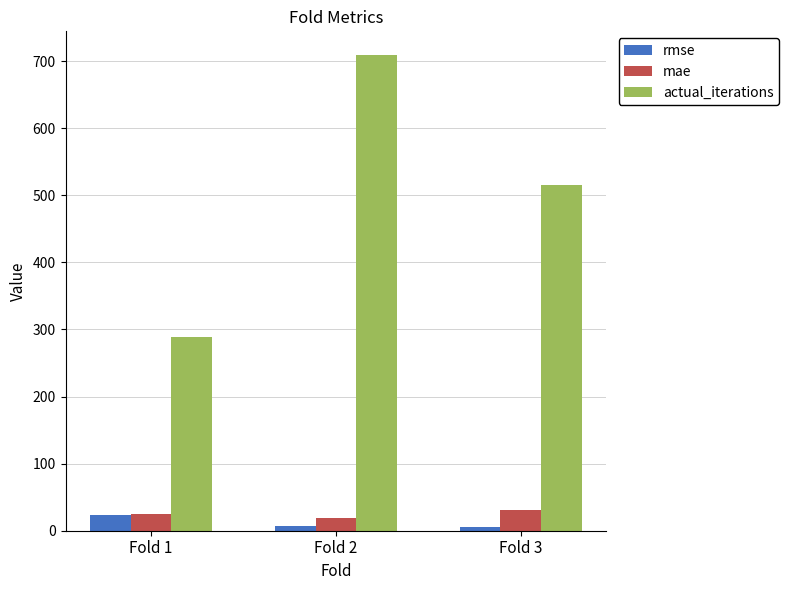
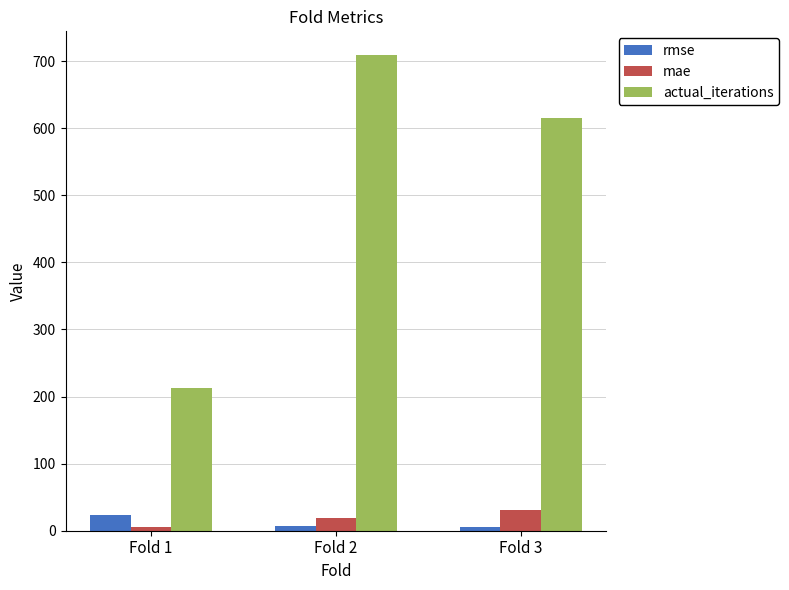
  {
    "rmse": {
      "Fold 1": 20,
      "Fold 2": 10,
      "Fold 3": 10
    },
    "mae": {
-     "Fold 1": 30,
+     "Fold 1": 10,
      "Fold 2": 20,
      "Fold 3": 30
    },
    "actual_iterations": {
-     "Fold 1": 290,
+     "Fold 1": 210,
      "Fold 2": 710,
-     "Fold 3": 520
+     "Fold 3": 620
    }
  }
